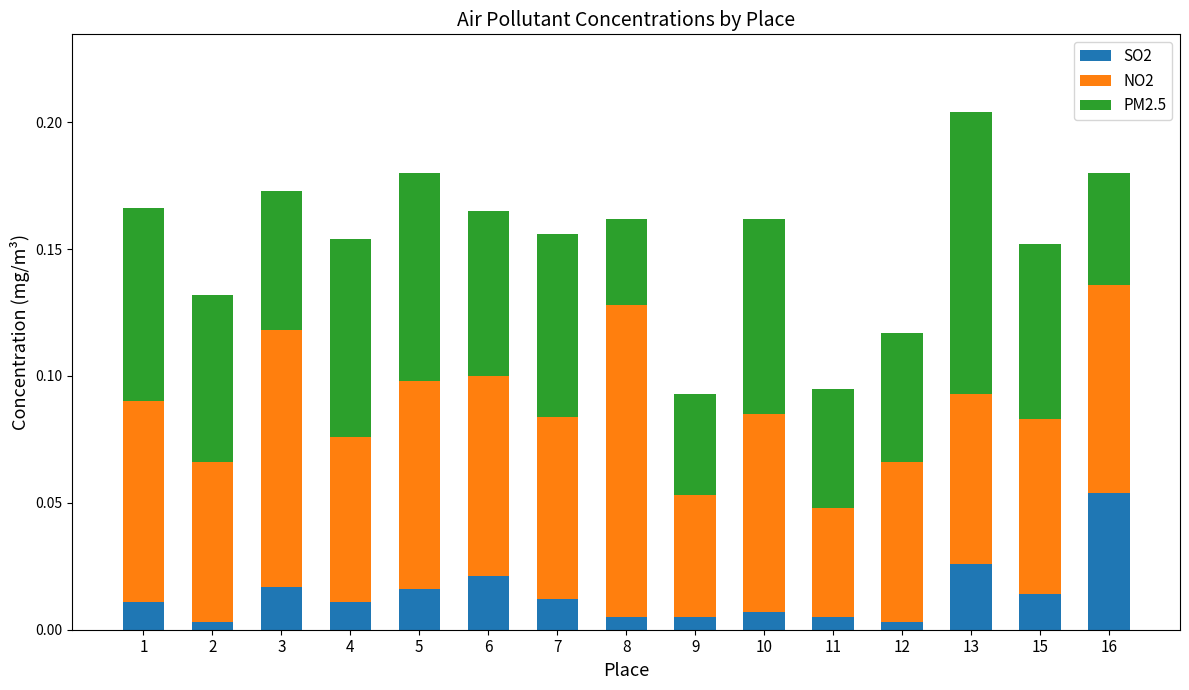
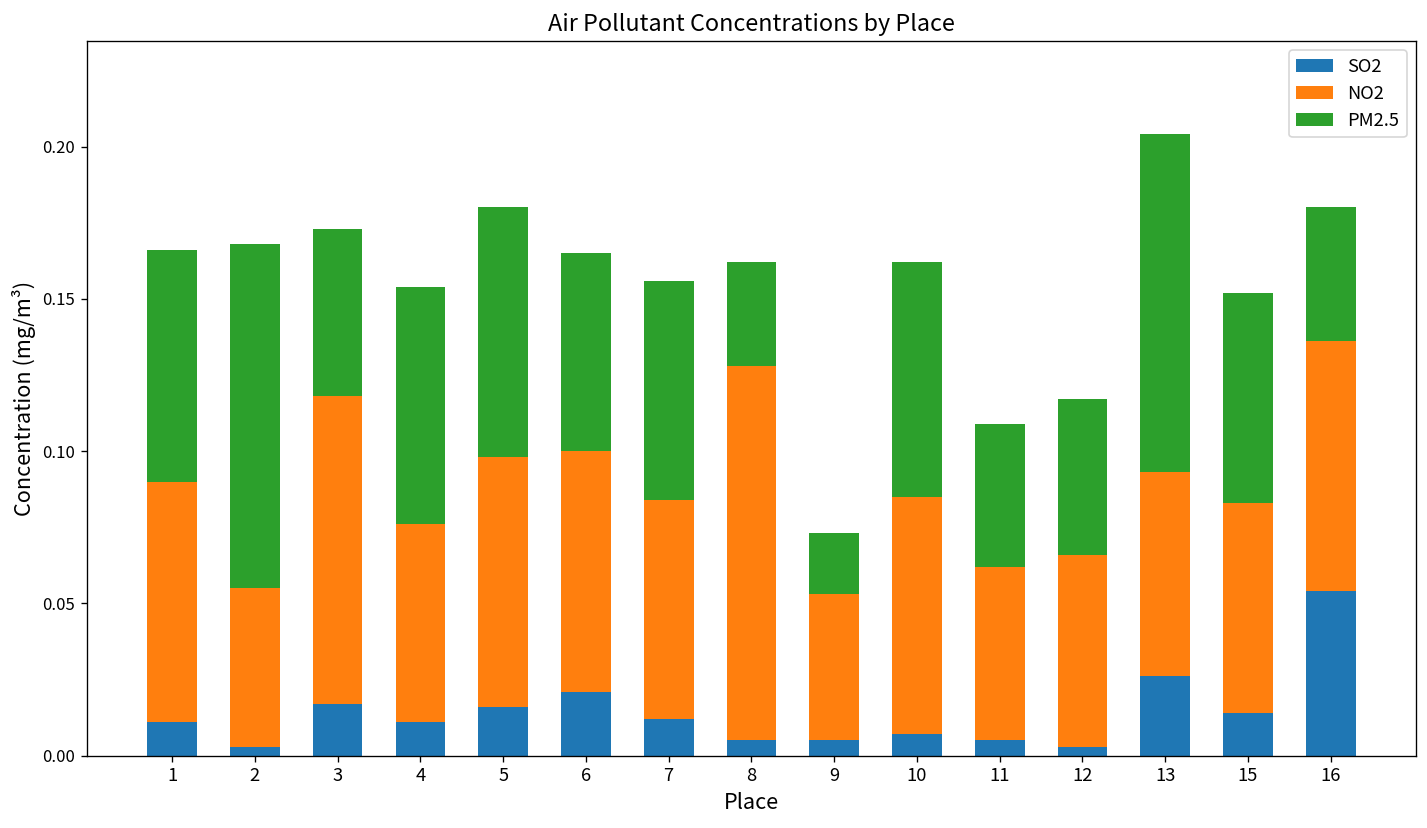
  {
    "SO2": {
      "1": 0.011,
      "2": 0.003,
      "3": 0.017,
      "4": 0.011,
      "5": 0.016,
      "6": 0.021,
      "7": 0.012,
      "8": 0.005,
      "9": 0.005,
      "10": 0.007,
      "11": 0.005,
      "12": 0.003,
      "13": 0.026,
      "15": 0.014,
      "16": 0.054
    },
    "NO2": {
      "1": 0.079,
-     "2": 0.063,
+     "2": 0.052,
      "3": 0.101,
      "4": 0.065,
      "5": 0.082,
      "6": 0.079,
      "7": 0.072,
      "8": 0.123,
      "9": 0.048,
      "10": 0.078,
-     "11": 0.043,
+     "11": 0.057,
      "12": 0.063,
      "13": 0.067,
      "15": 0.069,
      "16": 0.082
    },
    "PM2.5": {
      "1": 0.076,
-     "2": 0.066,
+     "2": 0.113,
      "3": 0.055,
      "4": 0.078,
      "5": 0.082,
      "6": 0.065,
      "7": 0.072,
      "8": 0.034,
-     "9": 0.04,
+     "9": 0.02,
      "10": 0.077,
      "11": 0.047,
      "12": 0.051,
      "13": 0.111,
      "15": 0.069,
      "16": 0.044
    }
  }
